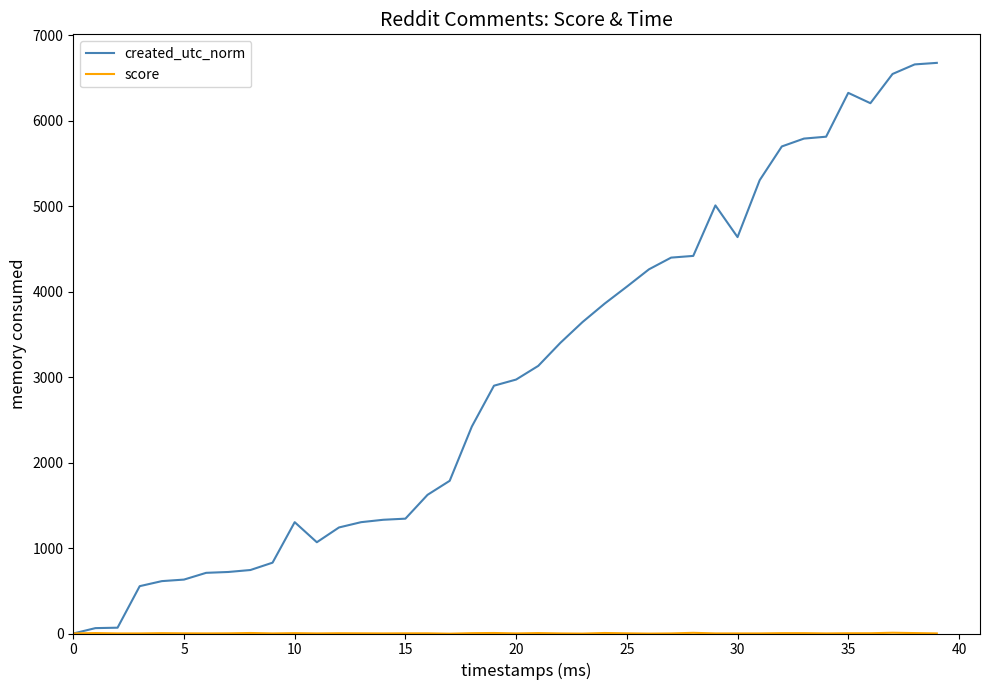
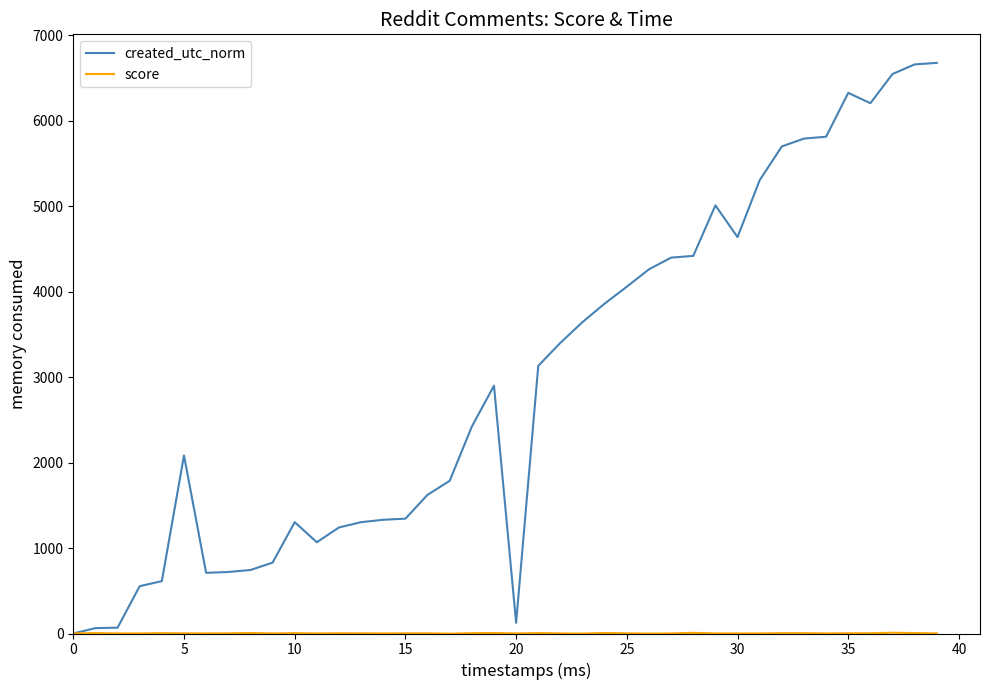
  {
    "created_utc_norm": {
-     "5": 600,
+     "5": 2100,
      "10": 1300,
      "15": 1300,
-     "20": 3000,
+     "20": 100,
      "25": 4100,
      "30": 4600,
      "35": 6300
    },
    "score": {
      "5": 0,
      "10": 0,
      "15": 0,
      "20": 0,
      "25": 0,
      "30": 0,
      "35": 0
    }
  }
